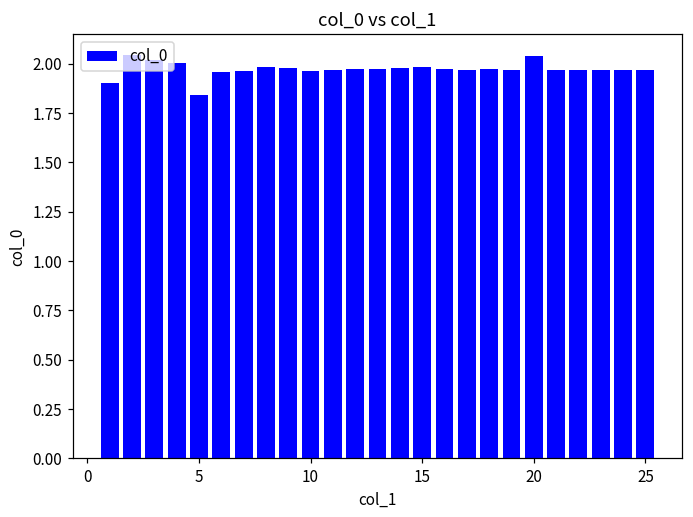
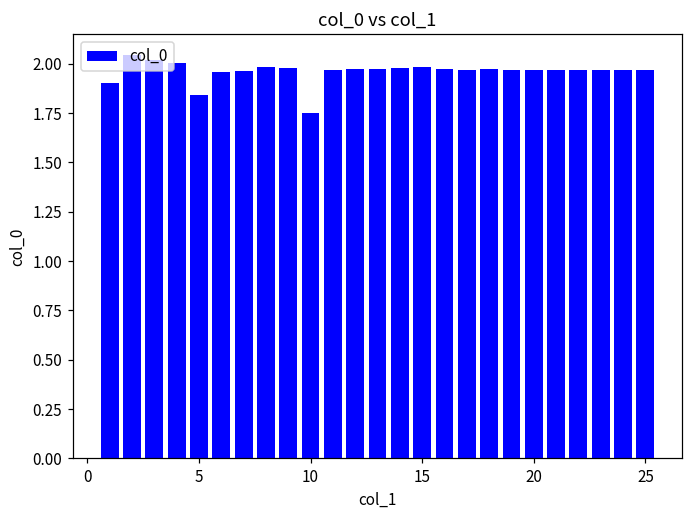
  {
    "5": 1.84,
-   "10": 1.96,
+   "10": 1.75,
    "15": 1.98,
-   "20": 2.04
+   "20": 1.97
  }
